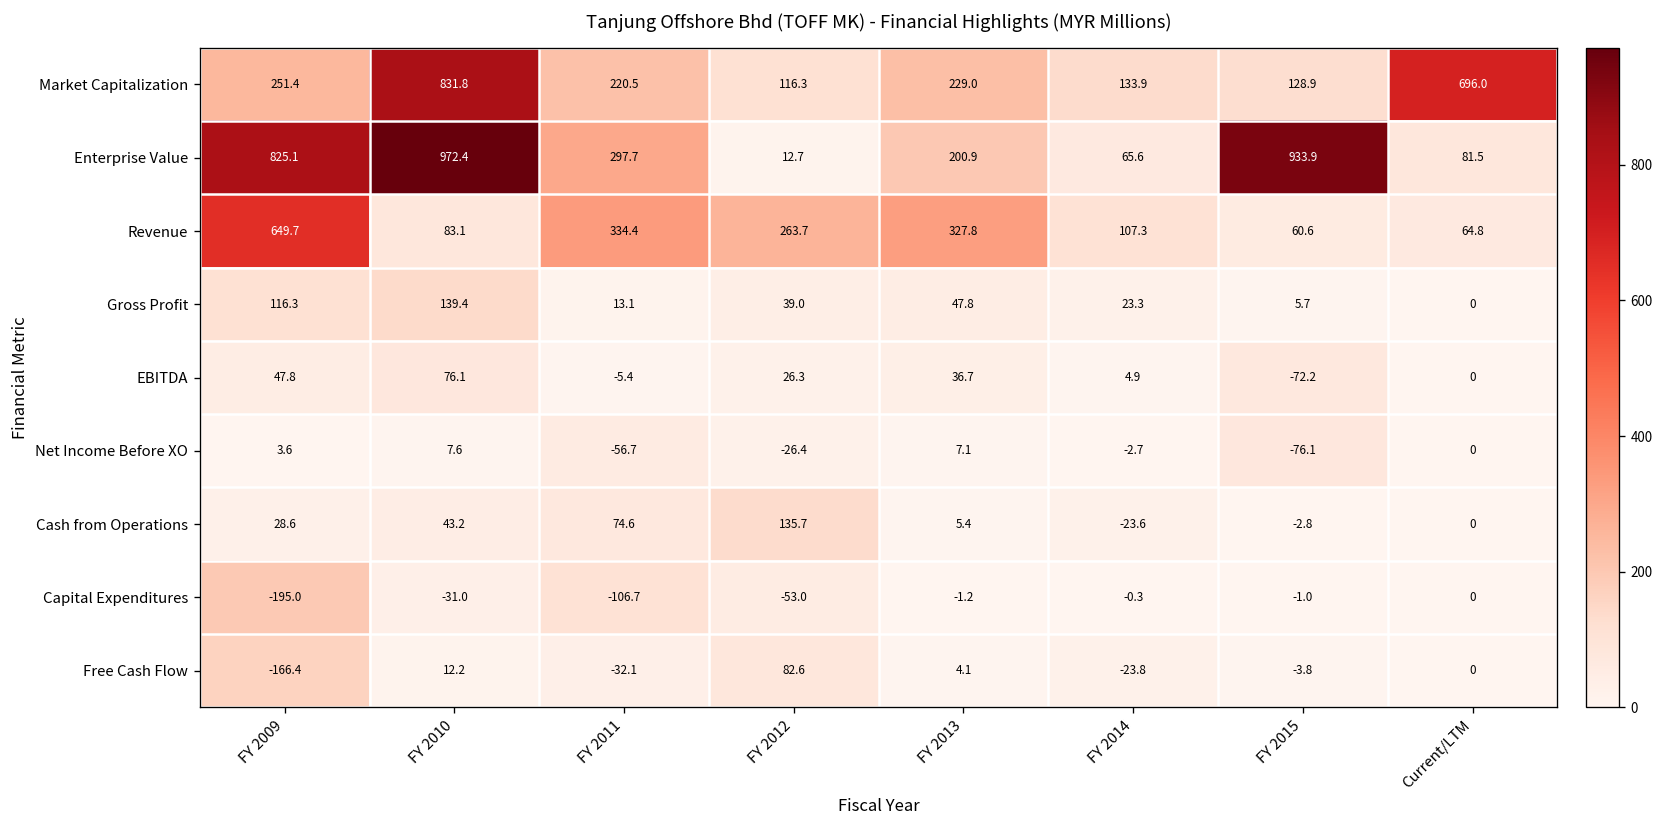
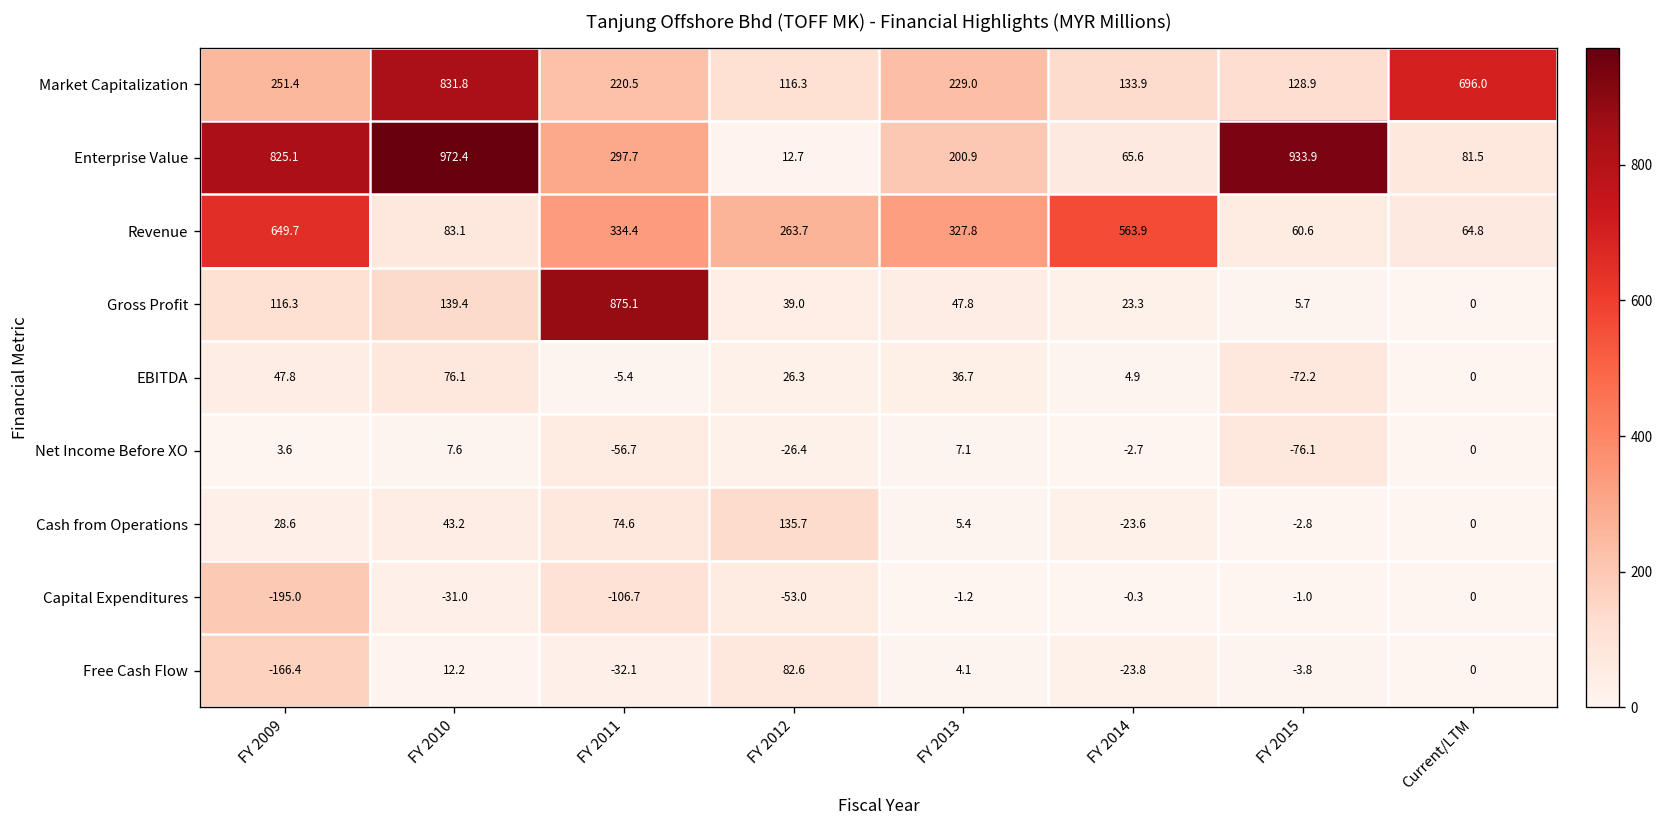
  {
    "Market Capitalization": {
      "FY 2009": 251.4,
      "FY 2010": 831.8,
      "FY 2011": 220.5,
      "FY 2012": 116.3,
      "FY 2013": 229.0,
      "FY 2014": 133.9,
      "FY 2015": 128.9,
      "Current/LTM": 696.0
    },
    "Enterprise Value": {
      "FY 2009": 825.1,
      "FY 2010": 972.4,
      "FY 2011": 297.7,
      "FY 2012": 12.7,
      "FY 2013": 200.9,
      "FY 2014": 65.6,
      "FY 2015": 933.9,
      "Current/LTM": 81.5
    },
    "Revenue": {
      "FY 2009": 649.7,
      "FY 2010": 83.1,
      "FY 2011": 334.4,
      "FY 2012": 263.7,
      "FY 2013": 327.8,
-     "FY 2014": 107.3,
+     "FY 2014": 563.9,
      "FY 2015": 60.6,
      "Current/LTM": 64.8
    },
    "Gross Profit": {
      "FY 2009": 116.3,
      "FY 2010": 139.4,
-     "FY 2011": 13.1,
+     "FY 2011": 875.1,
      "FY 2012": 39.0,
      "FY 2013": 47.8,
      "FY 2014": 23.3,
      "FY 2015": 5.7,
      "Current/LTM": 0
    },
    "EBITDA": {
      "FY 2009": 47.8,
      "FY 2010": 76.1,
      "FY 2011": -5.4,
      "FY 2012": 26.3,
      "FY 2013": 36.7,
      "FY 2014": 4.9,
      "FY 2015": -72.2,
      "Current/LTM": 0
    },
    "Net Income Before XO": {
      "FY 2009": 3.6,
      "FY 2010": 7.6,
      "FY 2011": -56.7,
      "FY 2012": -26.4,
      "FY 2013": 7.1,
      "FY 2014": -2.7,
      "FY 2015": -76.1,
      "Current/LTM": 0
    },
    "Cash from Operations": {
      "FY 2009": 28.6,
      "FY 2010": 43.2,
      "FY 2011": 74.6,
      "FY 2012": 135.7,
      "FY 2013": 5.4,
      "FY 2014": -23.6,
      "FY 2015": -2.8,
      "Current/LTM": 0
    },
    "Capital Expenditures": {
      "FY 2009": -195.0,
      "FY 2010": -31.0,
      "FY 2011": -106.7,
      "FY 2012": -53.0,
      "FY 2013": -1.2,
      "FY 2014": -0.3,
      "FY 2015": -1.0,
      "Current/LTM": 0
    },
    "Free Cash Flow": {
      "FY 2009": -166.4,
      "FY 2010": 12.2,
      "FY 2011": -32.1,
      "FY 2012": 82.6,
      "FY 2013": 4.1,
      "FY 2014": -23.8,
      "FY 2015": -3.8,
      "Current/LTM": 0
    }
  }
